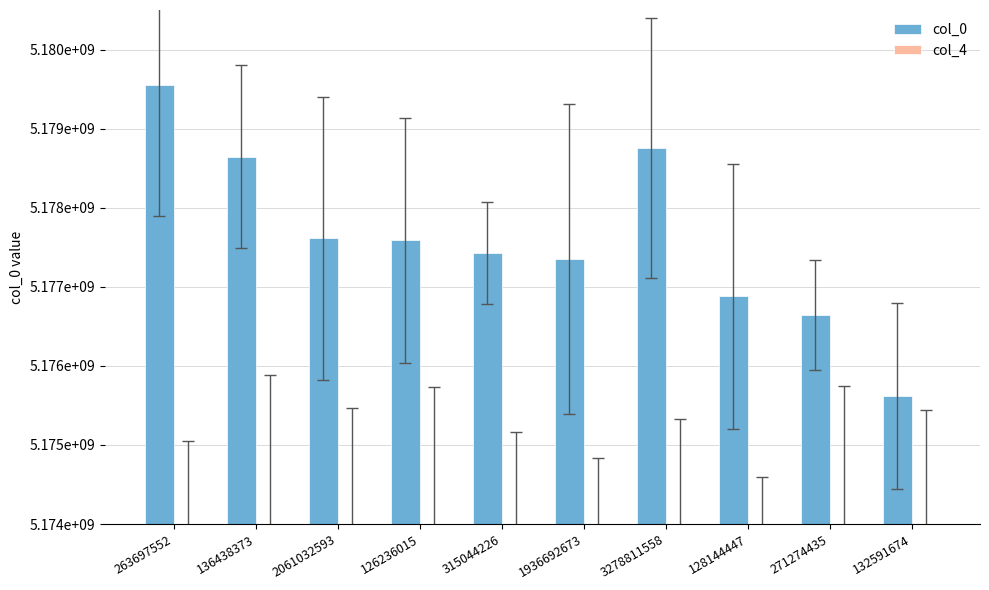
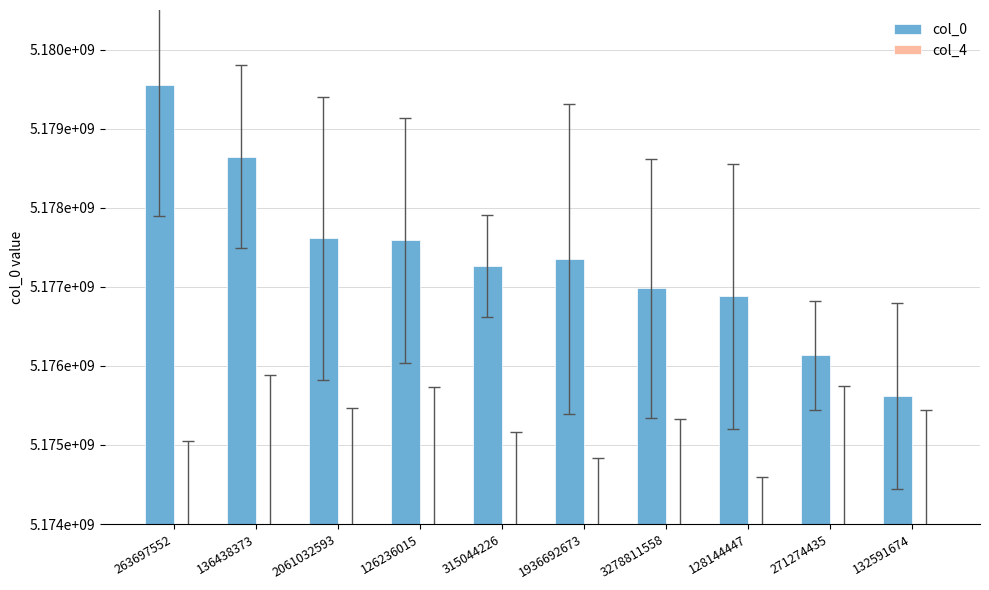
  {
    "col_0": {
      "263697552": 5179600000,
      "136438373": 5178600000,
      "2061032593": 5177600000,
      "126236015": 5177600000,
-     "315044226": 5177400000,
+     "315044226": 5177300000,
      "1936692673": 5177400000,
-     "3278811558": 5178800000,
+     "3278811558": 5177000000,
      "128144447": 5176900000,
-     "271274435": 5176600000,
+     "271274435": 5176100000,
      "132591674": 5175600000
    },
    "col_4": {
      "263697552": 5174000000,
      "136438373": 5174000000,
      "2061032593": 5174000000,
      "126236015": 5174000000,
      "315044226": 5174000000,
      "1936692673": 5174000000,
      "3278811558": 5174000000,
      "128144447": 5174000000,
      "271274435": 5174000000,
      "132591674": 5174000000
    }
  }
